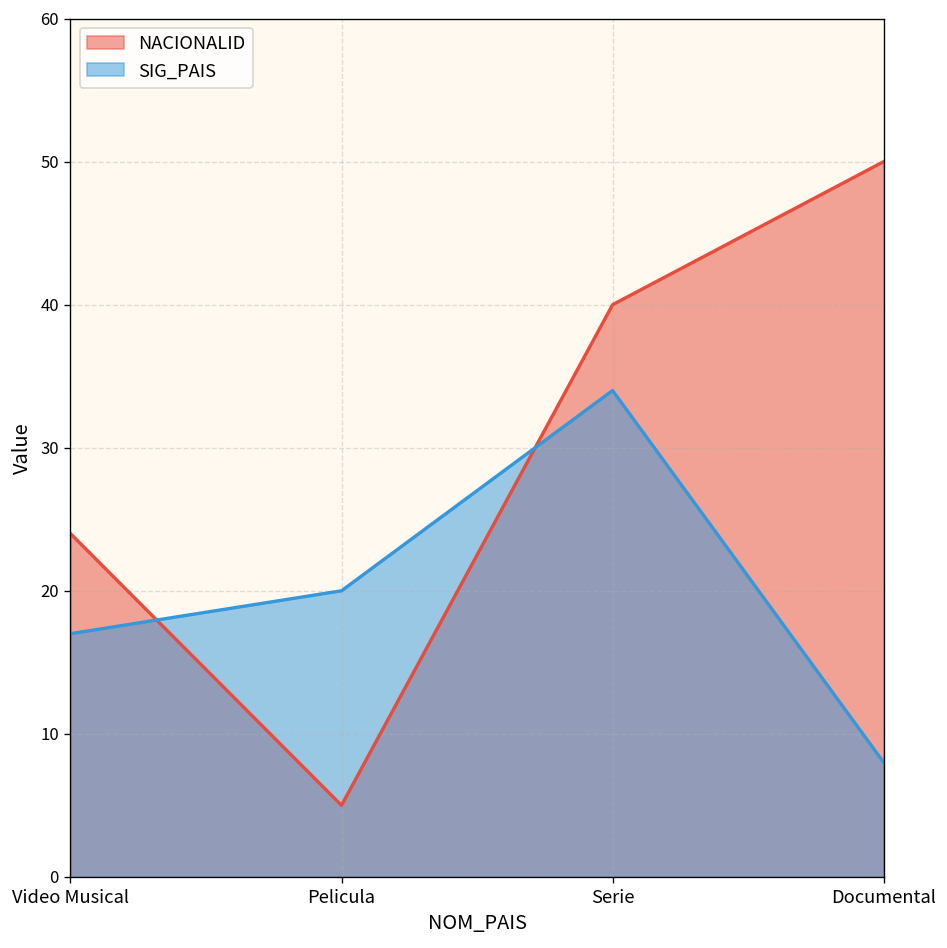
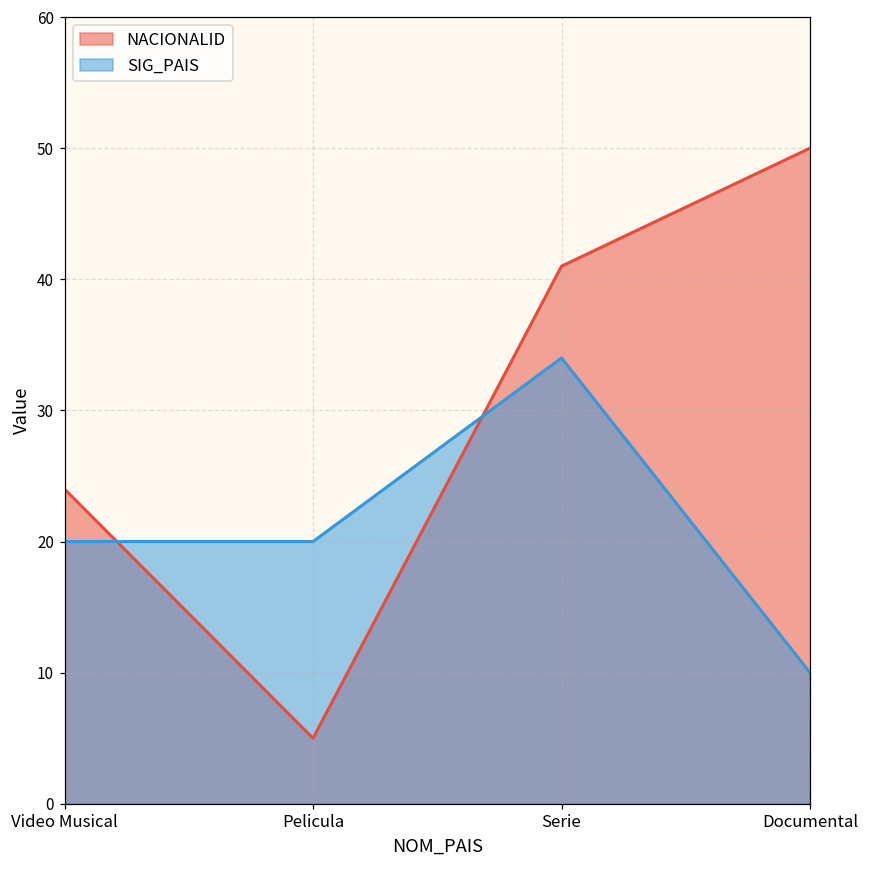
  {
    "NACIONALID": {
      "Video Musical": 24,
      "Pelicula": 5,
-     "Serie": 40,
+     "Serie": 41,
      "Documental": 50
    },
    "SIG_PAIS": {
-     "Video Musical": 17,
+     "Video Musical": 20,
      "Pelicula": 20,
      "Serie": 34,
-     "Documental": 8
+     "Documental": 10
    }
  }
